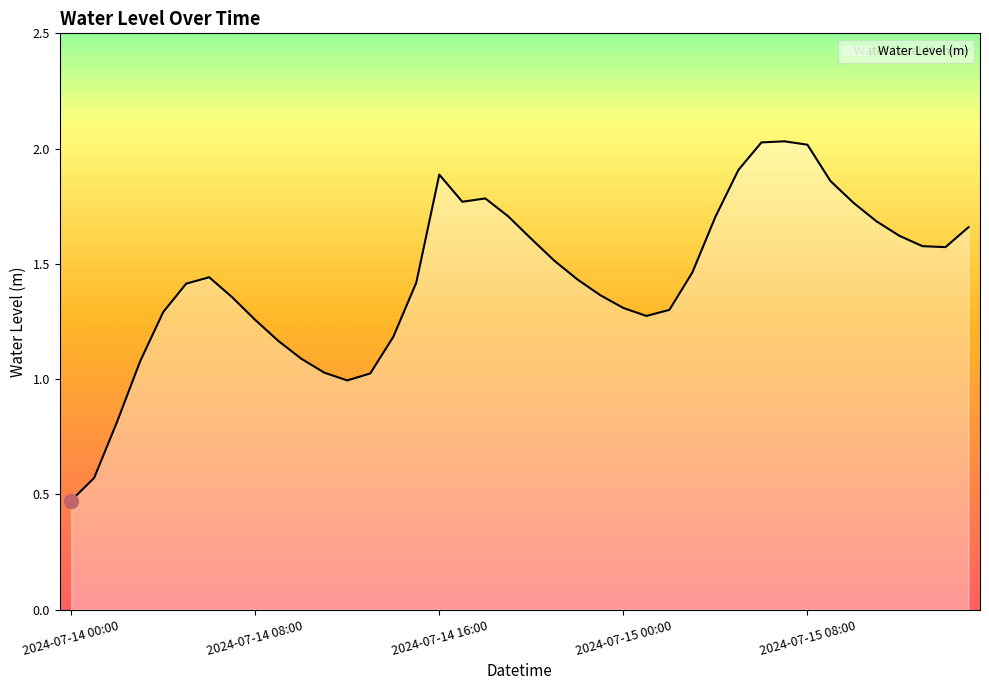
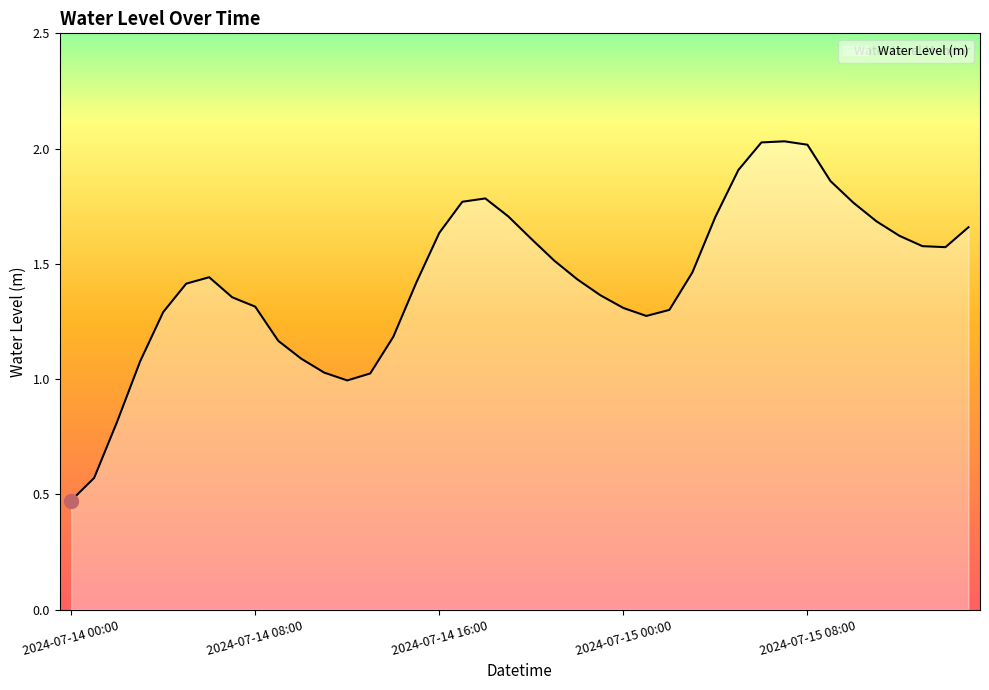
  {
    "Water Level (m)": {
-     "2024-07-14 08:00": 1.26,
-     "2024-07-14 16:00": 1.89,
+     "2024-07-14 08:00": 1.31,
+     "2024-07-14 16:00": 1.63,
      "2024-07-15 00:00": 1.31,
      "2024-07-15 08:00": 2.02
    }
  }
